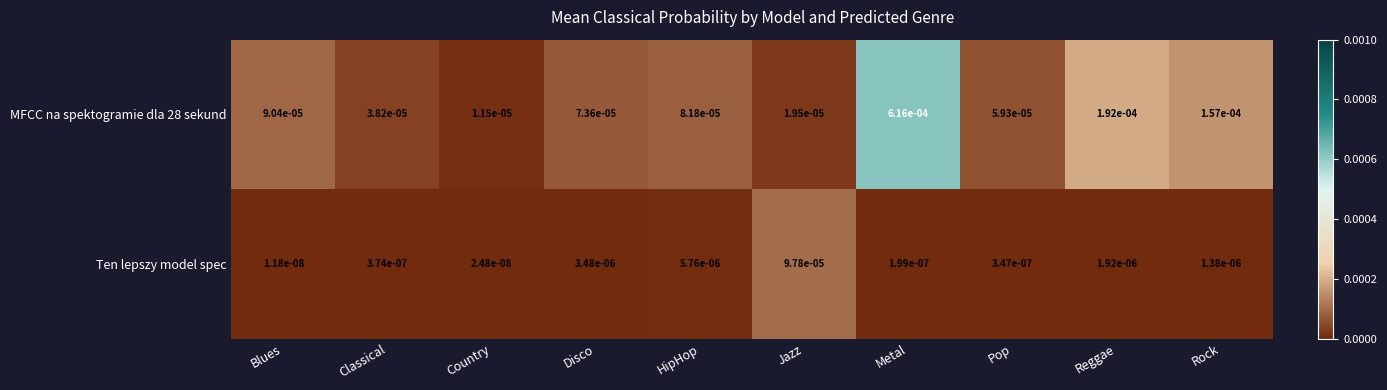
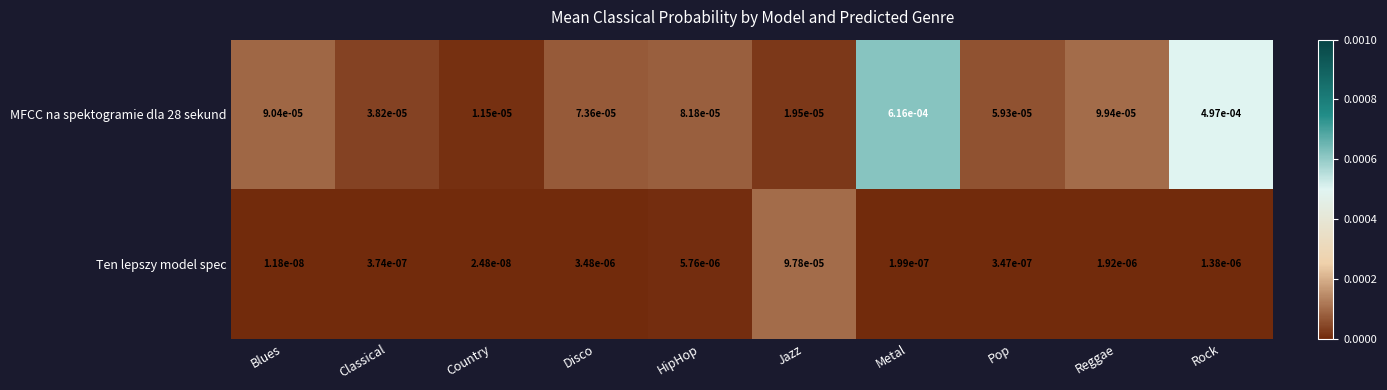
  {
    "MFCC na spektogramie dla 28 sekund": {
      "Blues": "9.04e-05",
      "Classical": "3.82e-05",
      "Country": "1.15e-05",
      "Disco": "7.36e-05",
      "HipHop": "8.18e-05",
      "Jazz": "1.95e-05",
      "Metal": "6.16e-04",
      "Pop": "5.93e-05",
-     "Reggae": "1.92e-04",
-     "Rock": "1.57e-04"
+     "Reggae": "9.94e-05",
+     "Rock": "4.97e-04"
    },
    "Ten lepszy model spec": {
      "Blues": "1.18e-08",
      "Classical": "3.74e-07",
      "Country": "2.48e-08",
      "Disco": "3.48e-06",
      "HipHop": "5.76e-06",
      "Jazz": "9.78e-05",
      "Metal": "1.99e-07",
      "Pop": "3.47e-07",
      "Reggae": "1.92e-06",
      "Rock": "1.38e-06"
    }
  }
